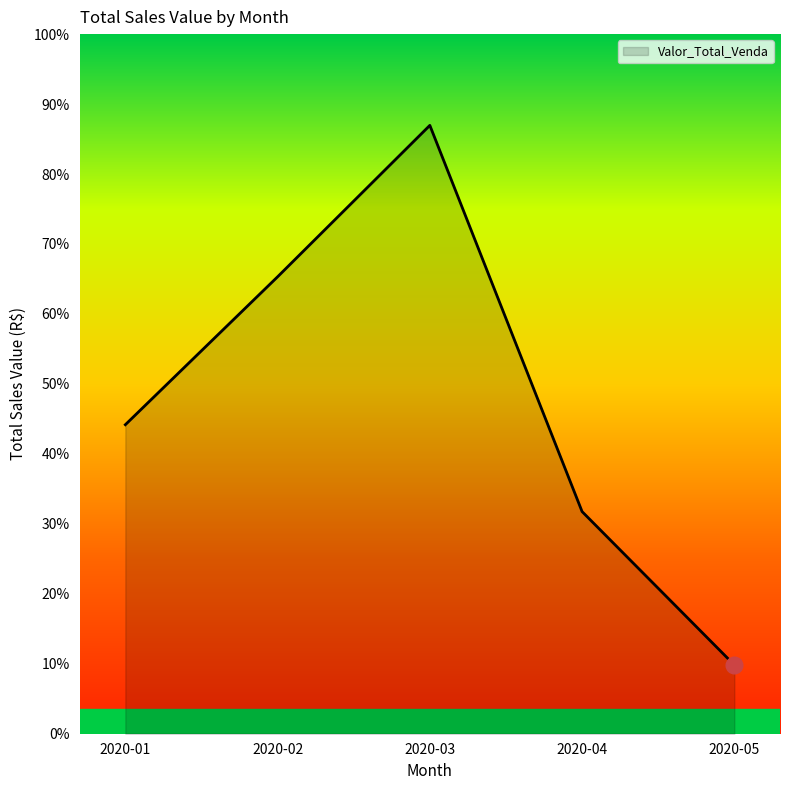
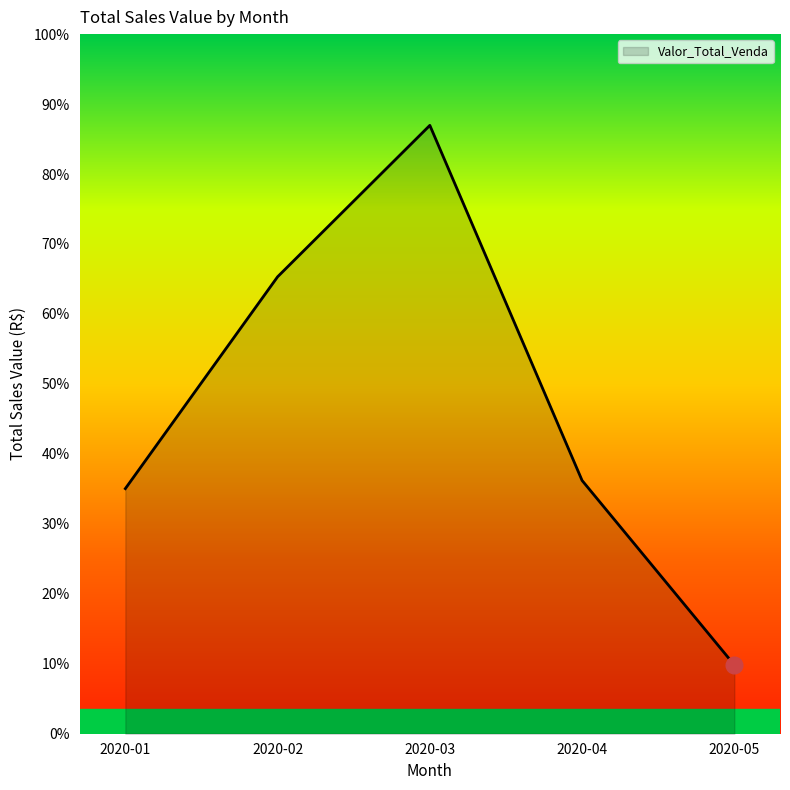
  {
    "Valor_Total_Venda": {
-     "2020-01": "44%",
+     "2020-01": "35%",
      "2020-02": "65%",
      "2020-03": "87%",
-     "2020-04": "32%"
+     "2020-04": "36%"
    }
  }
